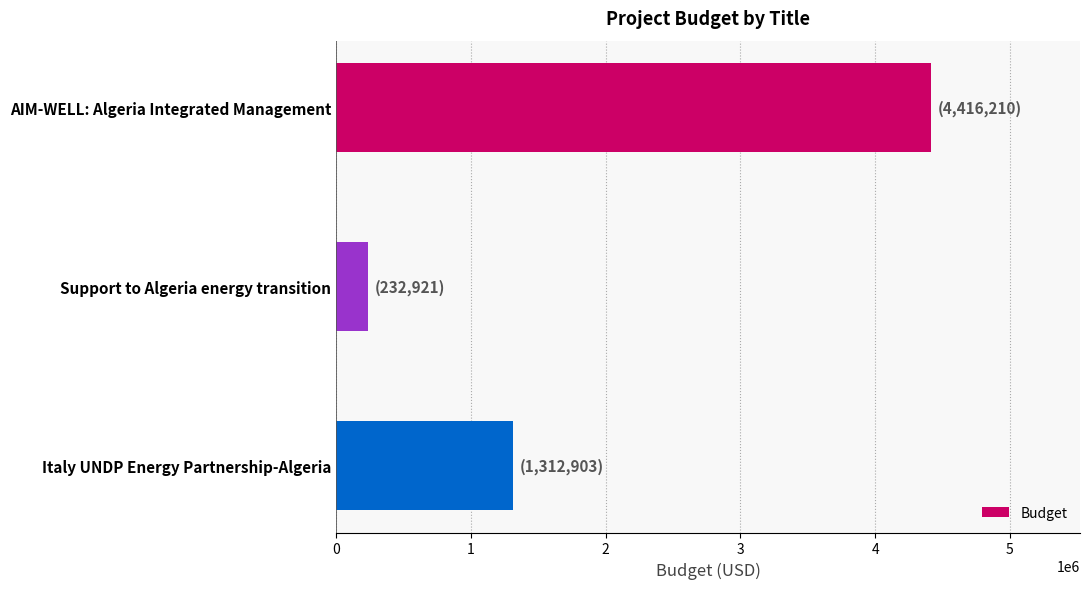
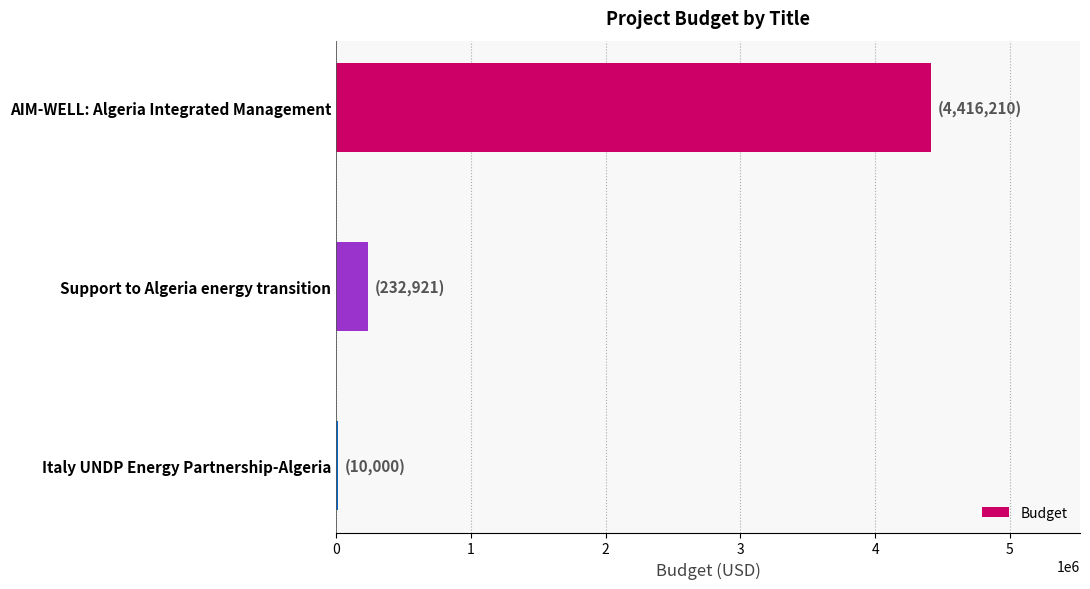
  {
    "AIM-WELL: Algeria Integrated Management": "(4,416,210)",
    "Support to Algeria energy transition": "(232,921)",
-   "Italy UNDP Energy Partnership-Algeria": "(1,312,903)"
+   "Italy UNDP Energy Partnership-Algeria": "(10,000)"
  }
